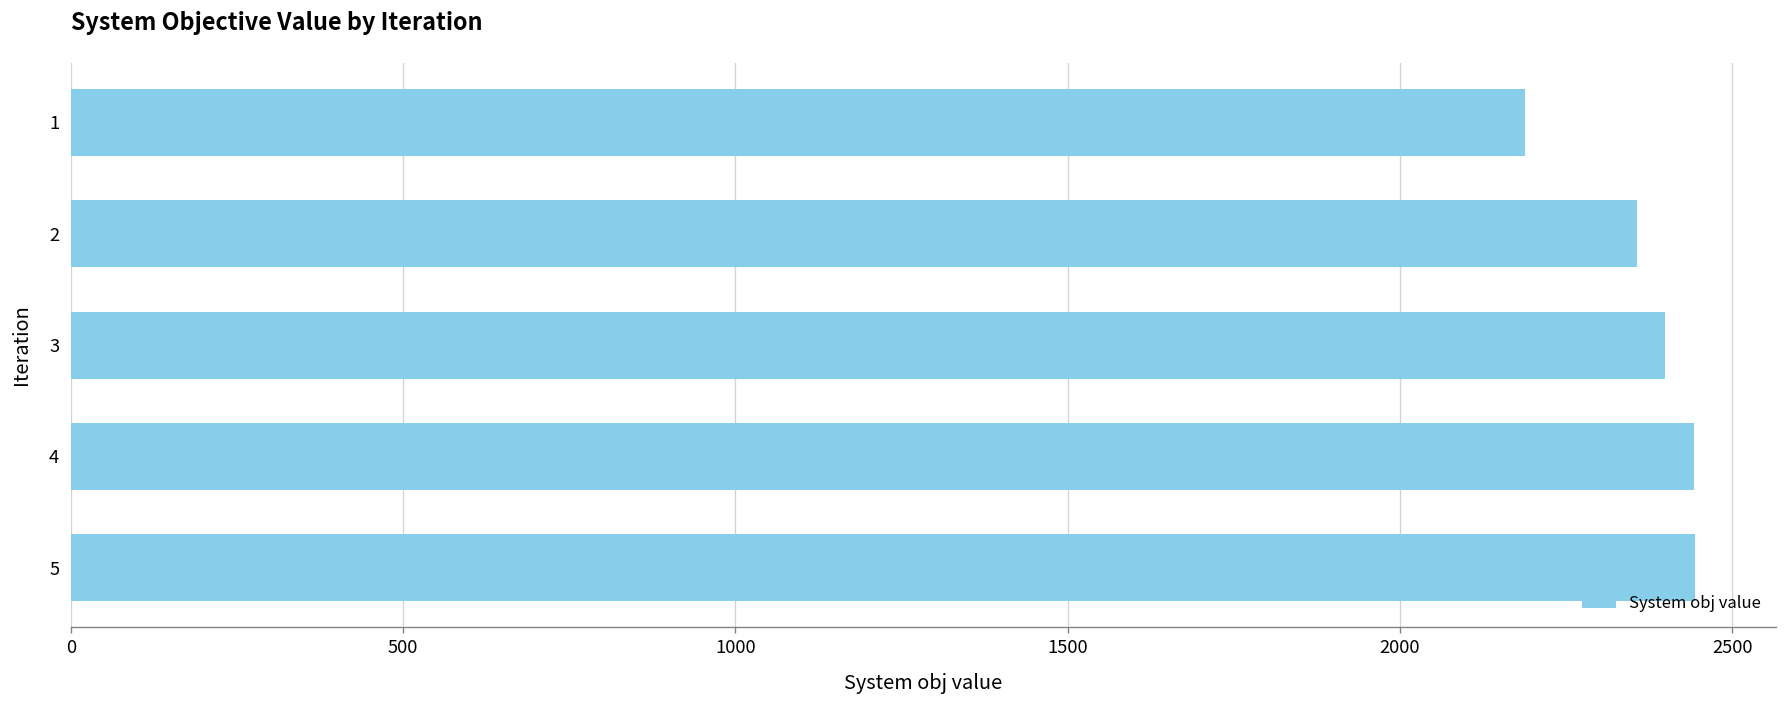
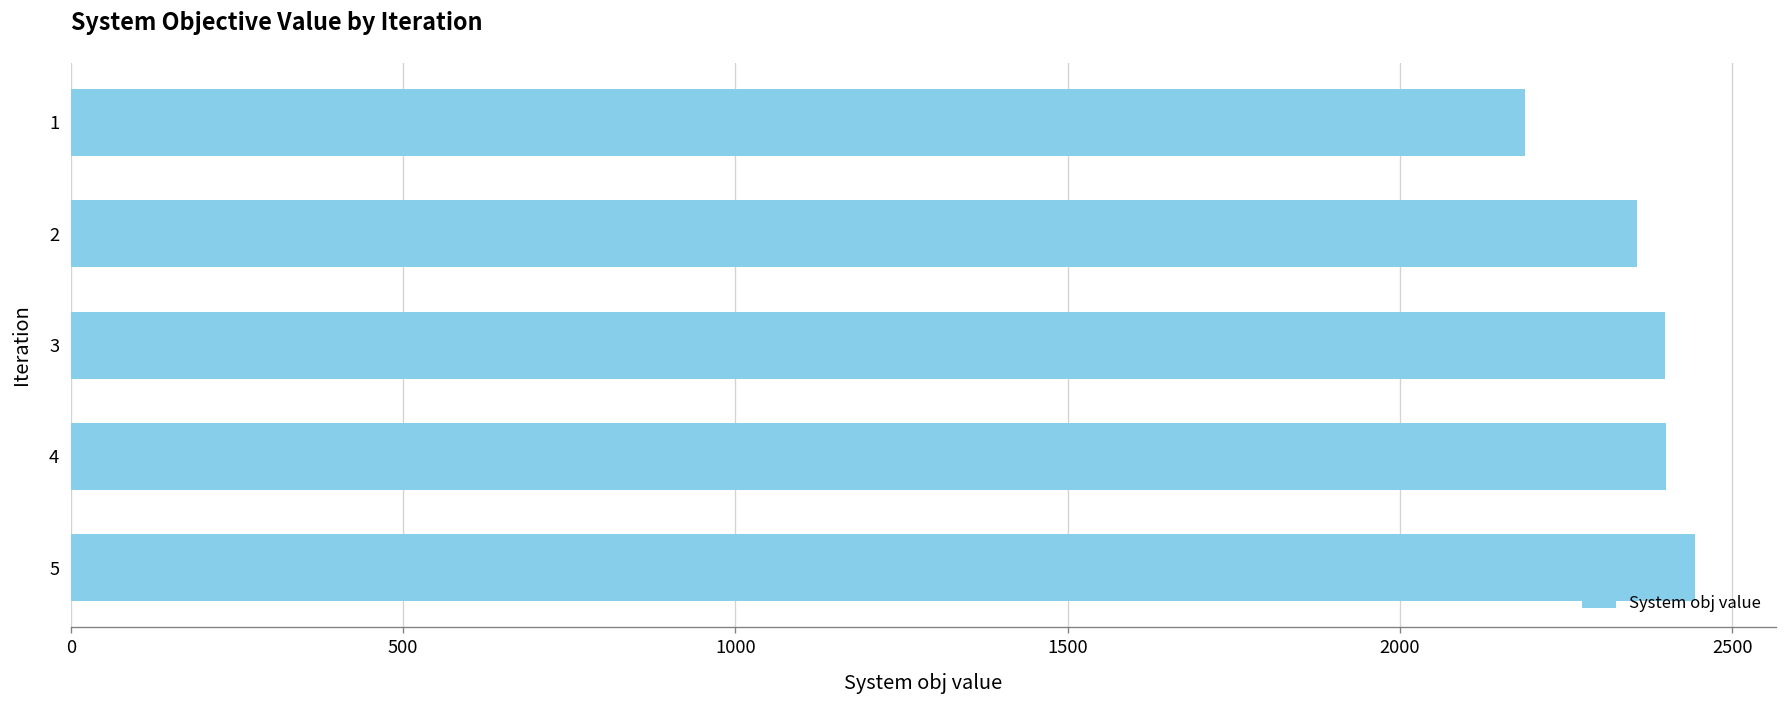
  {
    "1": 2190,
    "2": 2360,
    "3": 2400,
-   "4": 2440,
+   "4": 2400,
    "5": 2440
  }
